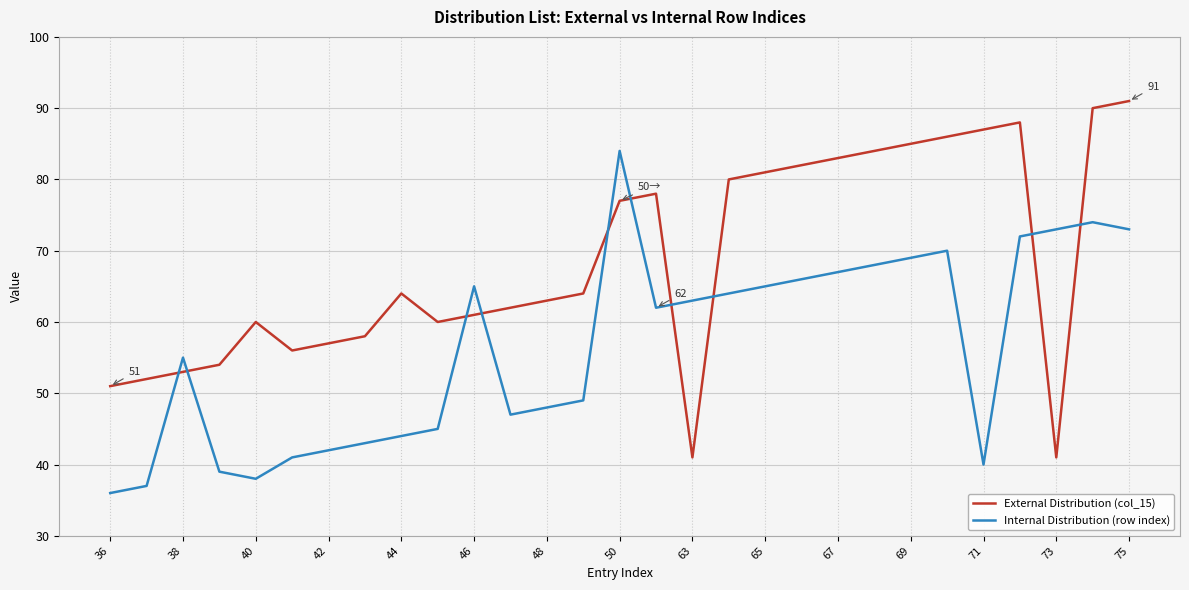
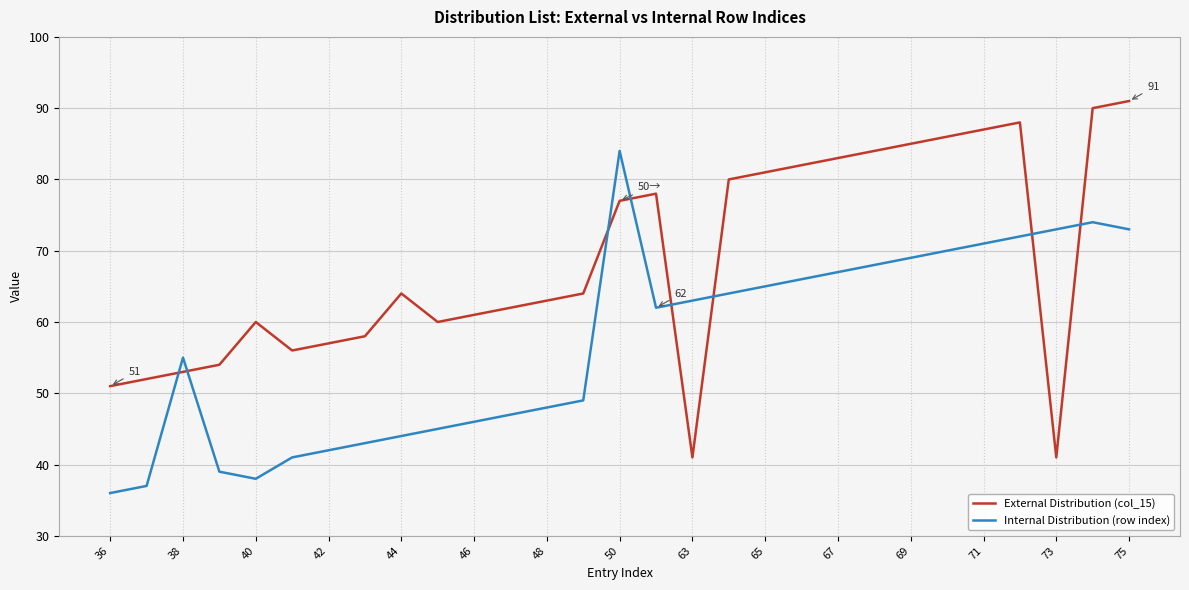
  {
    "External Distribution (col_15)": {
      "36": 51,
      "75": 91
    },
    "Internal Distribution (row index)": {
      "36": 36,
      "38": 55,
      "40": 38,
      "42": 42,
      "44": 44,
-     "46": 65,
+     "46": 46,
      "48": 48,
      "50": 84,
      "63": 63,
      "65": 65,
      "67": 67,
      "69": 69,
-     "71": 40,
+     "71": 71,
      "73": 73,
      "75": 73
    }
  }
